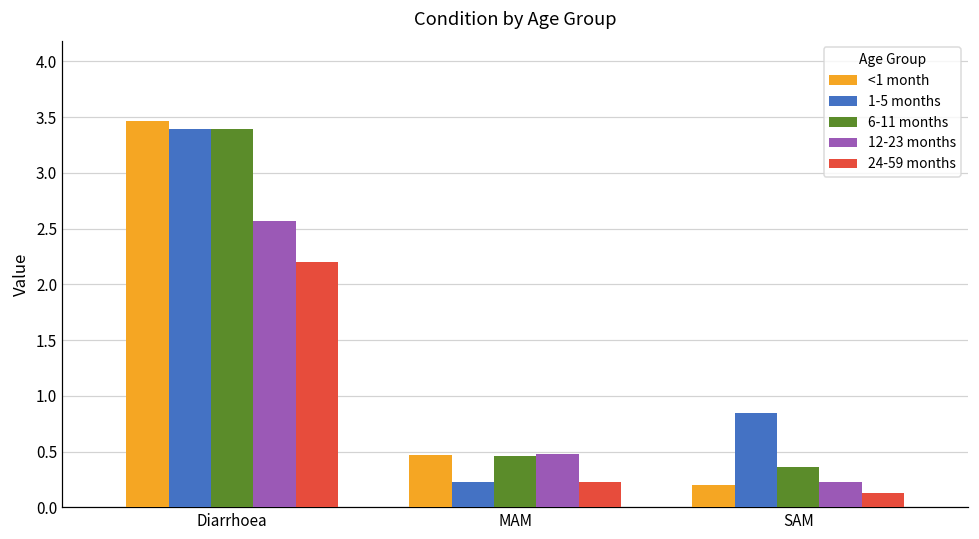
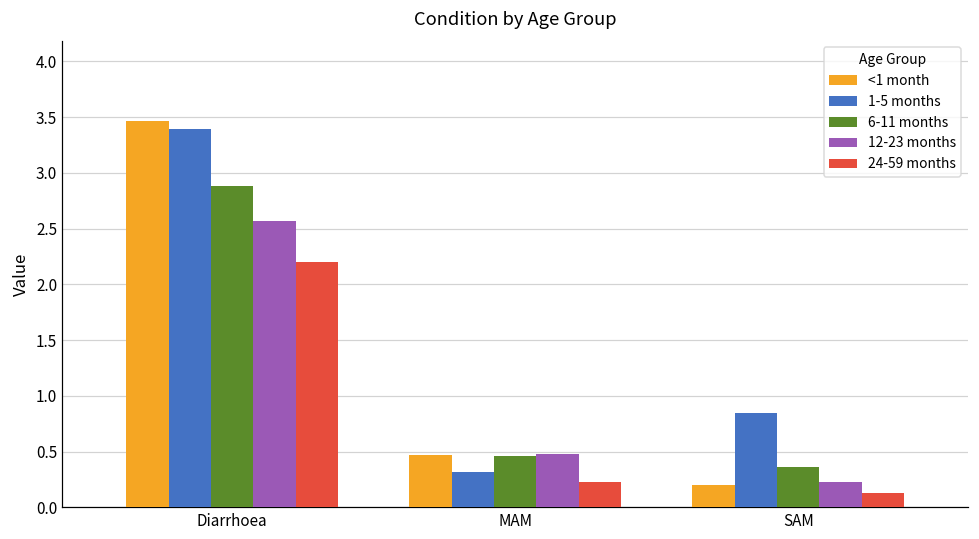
  {
    "<1 month": {
      "Diarrhoea": 3.47,
      "MAM": 0.47,
      "SAM": 0.20
    },
    "1-5 months": {
      "Diarrhoea": 3.40,
-     "MAM": 0.23,
+     "MAM": 0.32,
      "SAM": 0.85
    },
    "6-11 months": {
-     "Diarrhoea": 3.40,
+     "Diarrhoea": 2.88,
      "MAM": 0.46,
      "SAM": 0.36
    },
    "12-23 months": {
      "Diarrhoea": 2.57,
      "MAM": 0.48,
      "SAM": 0.23
    },
    "24-59 months": {
      "Diarrhoea": 2.20,
      "MAM": 0.23,
      "SAM": 0.13
    }
  }
